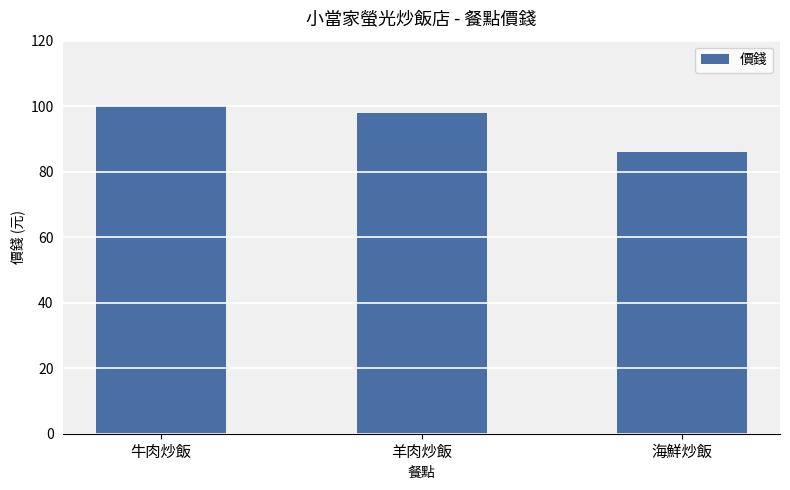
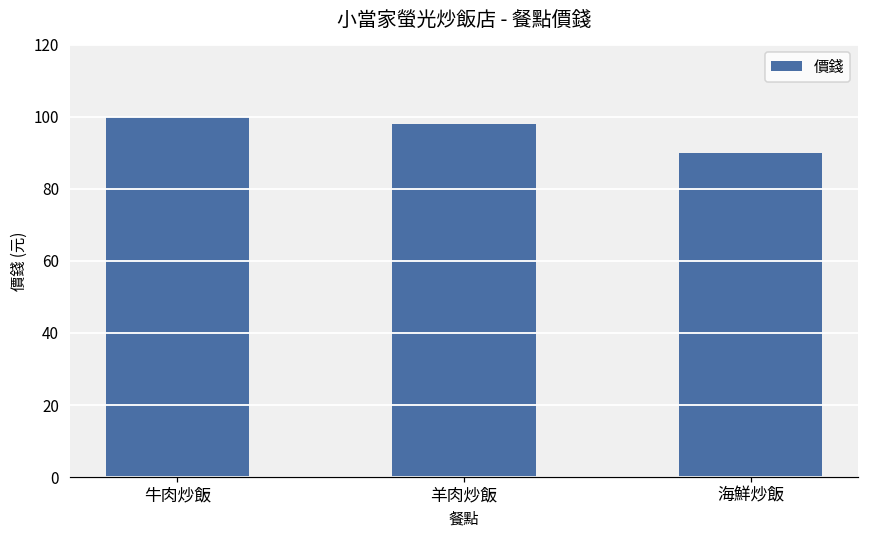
  {
    "牛肉炒飯": 100,
    "羊肉炒飯": 98,
-   "海鮮炒飯": 86
+   "海鮮炒飯": 90
  }
